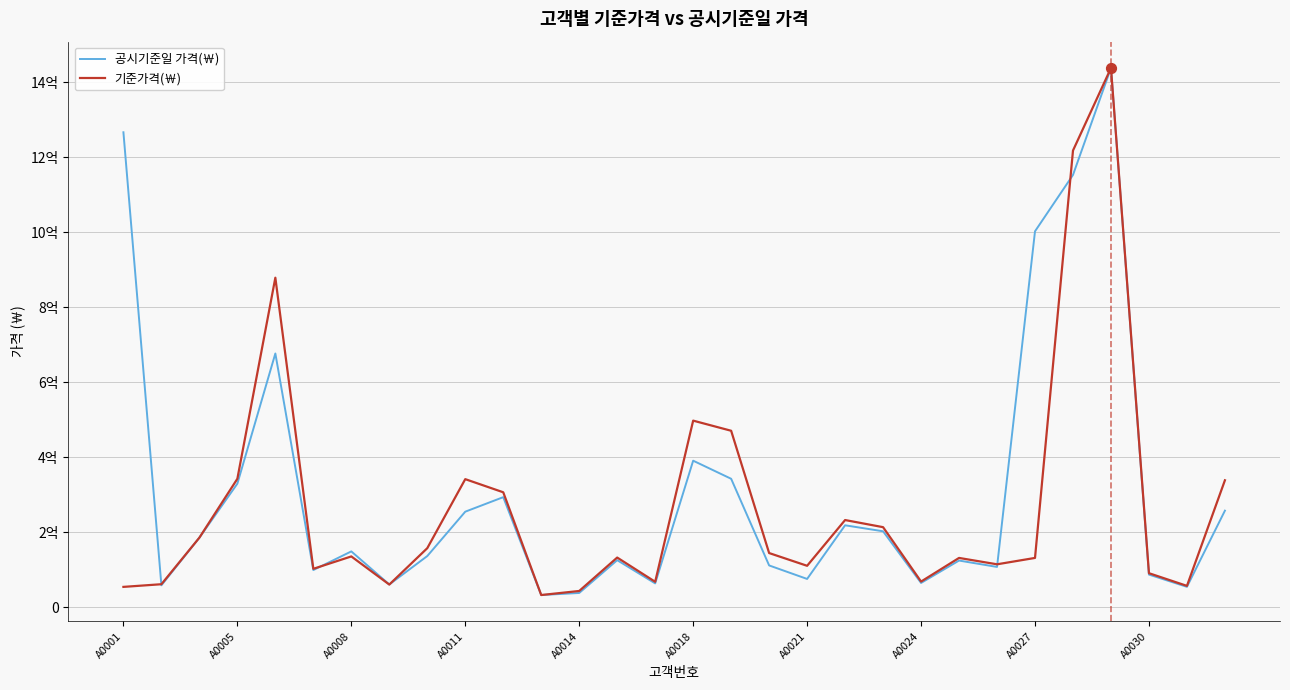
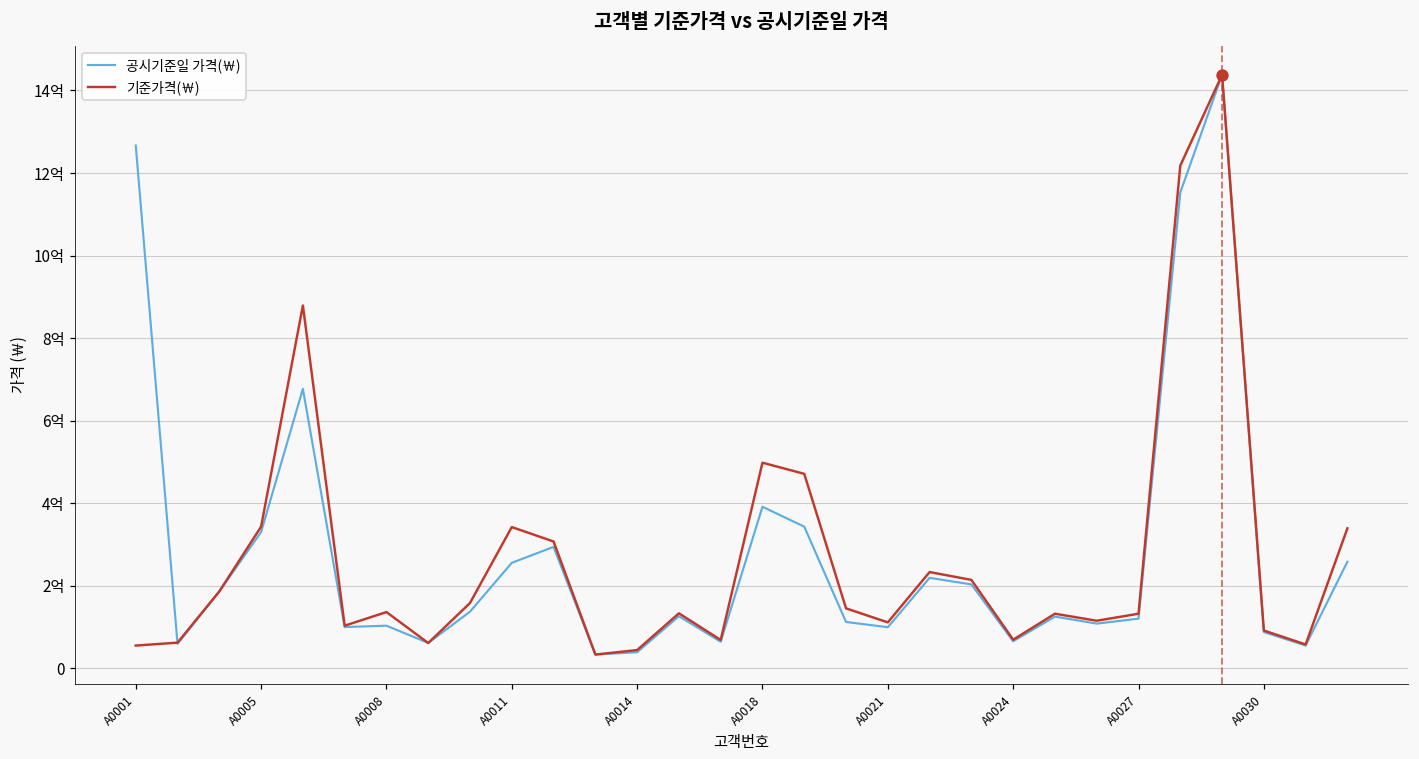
  {
    "공시기준일 가격(￦)": {
      "A0001": "12.7억",
      "A0005": "3.3억",
-     "A0008": "1.5억",
+     "A0008": "1.0억",
      "A0011": "2.6억",
      "A0018": "3.9억",
-     "A0021": "0.8억",
-     "A0027": "10.0억"
+     "A0021": "1.0억",
+     "A0027": "1.2억"
    }
  }
